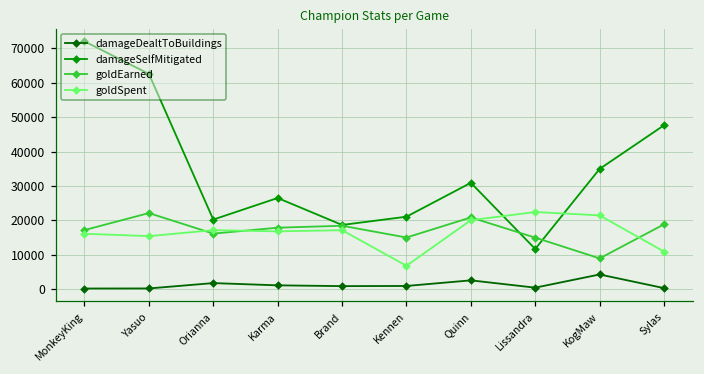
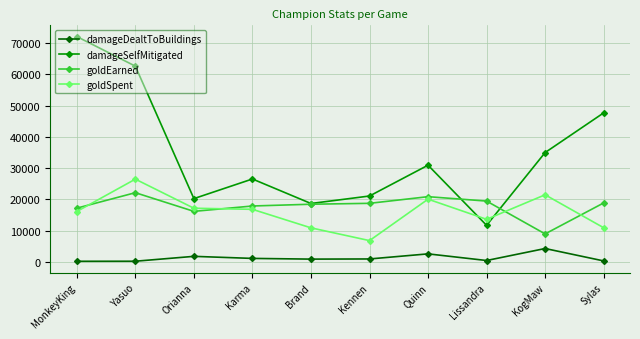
  {
    "goldEarned": {
      "MonkeyKing": 17000,
      "Yasuo": 22000,
      "Orianna": 16000,
      "Karma": 18000,
-     "Kennen": 15000,
-     "Lissandra": 15000,
+     "Kennen": 19000,
+     "Lissandra": 19000,
      "KogMaw": 9000,
      "Sylas": 19000
    },
    "goldSpent": {
      "MonkeyKing": 16000,
-     "Yasuo": 15000,
+     "Yasuo": 26000,
      "Orianna": 17000,
      "Karma": 17000,
-     "Brand": 17000,
+     "Brand": 11000,
      "Kennen": 7000,
-     "Lissandra": 22000,
+     "Lissandra": 14000,
      "KogMaw": 21000,
      "Sylas": 11000
    }
  }
